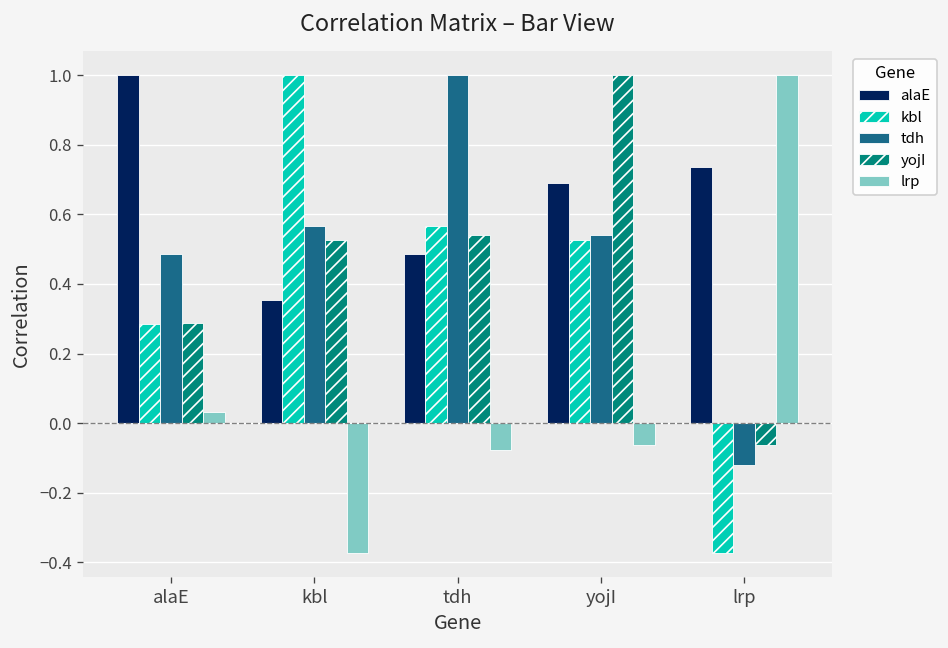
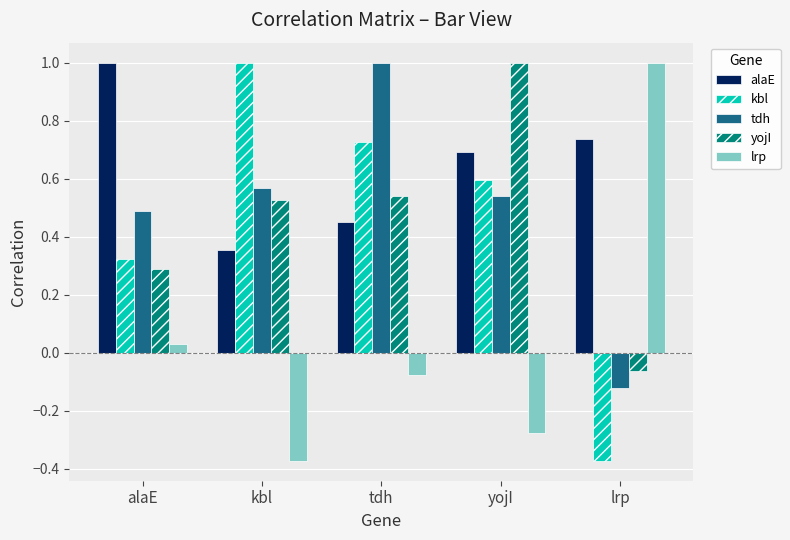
  {
    "alaE": {
      "alaE": 1.00,
      "kbl": 0.35,
-     "tdh": 0.49,
+     "tdh": 0.45,
      "yojI": 0.69,
      "lrp": 0.74
    },
    "kbl": {
-     "alaE": 0.28,
+     "alaE": 0.32,
      "kbl": 1.00,
-     "tdh": 0.57,
-     "yojI": 0.53,
+     "tdh": 0.72,
+     "yojI": 0.59,
      "lrp": -0.37
    },
    "lrp": {
      "alaE": 0.03,
      "kbl": -0.37,
      "tdh": -0.08,
-     "yojI": -0.06,
+     "yojI": -0.28,
      "lrp": 1.00
    }
  }
